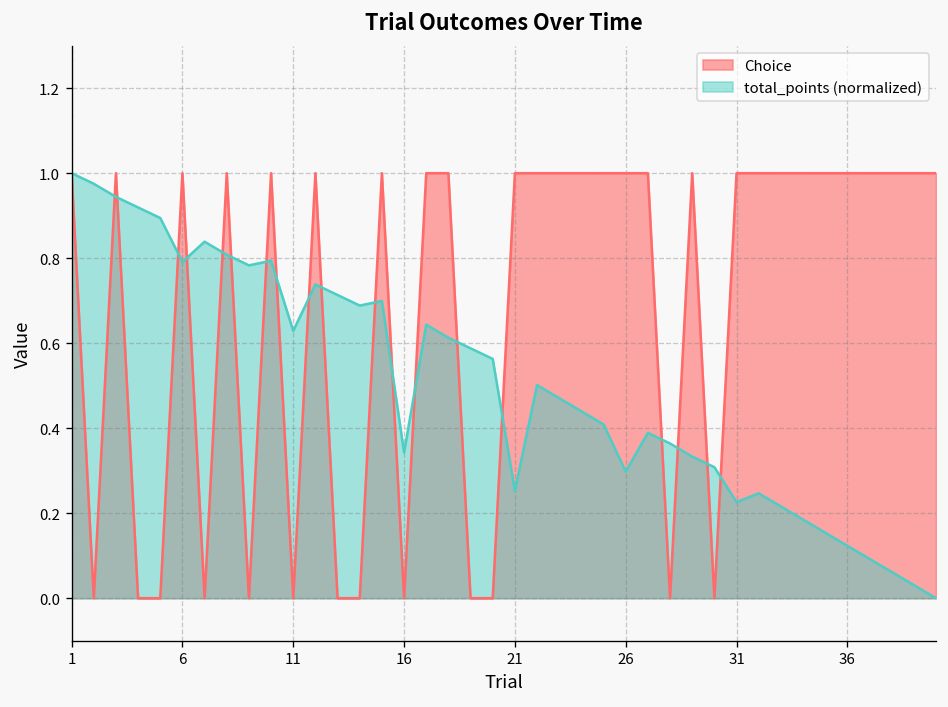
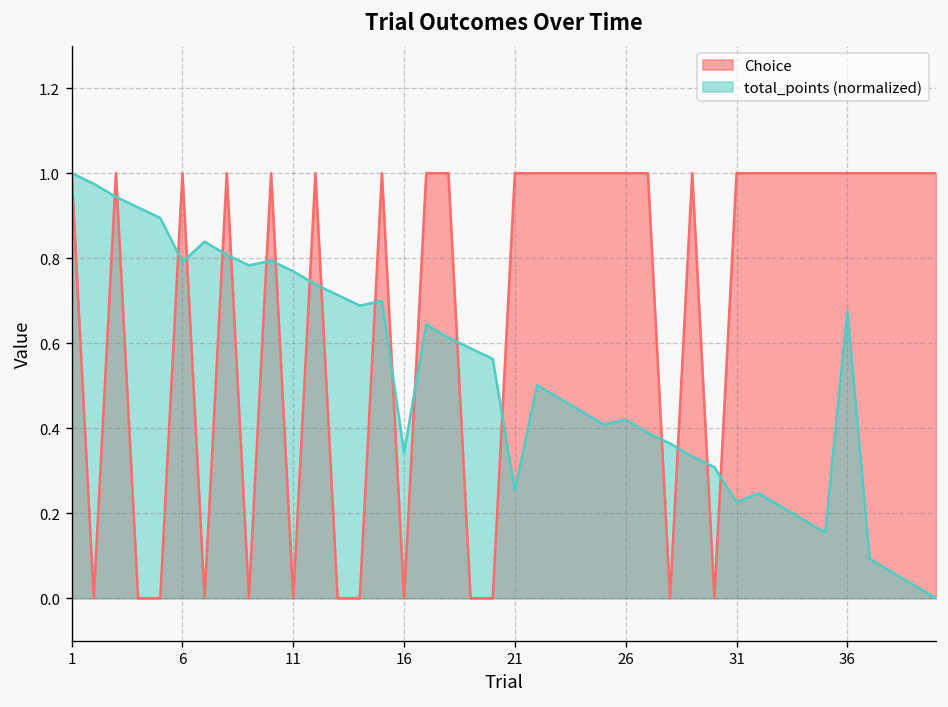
  {
    "Choice": {
      "6": 1.00,
      "11": 0.00,
      "16": 0.00,
      "21": 1.00,
      "26": 1.00,
      "31": 1.00,
      "36": 1.00
    },
    "total_points (normalized)": {
      "6": 0.79,
-     "11": 0.63,
+     "11": 0.77,
      "16": 0.34,
      "21": 0.25,
-     "26": 0.30,
+     "26": 0.42,
      "31": 0.23,
-     "36": 0.12
+     "36": 0.67
    }
  }
